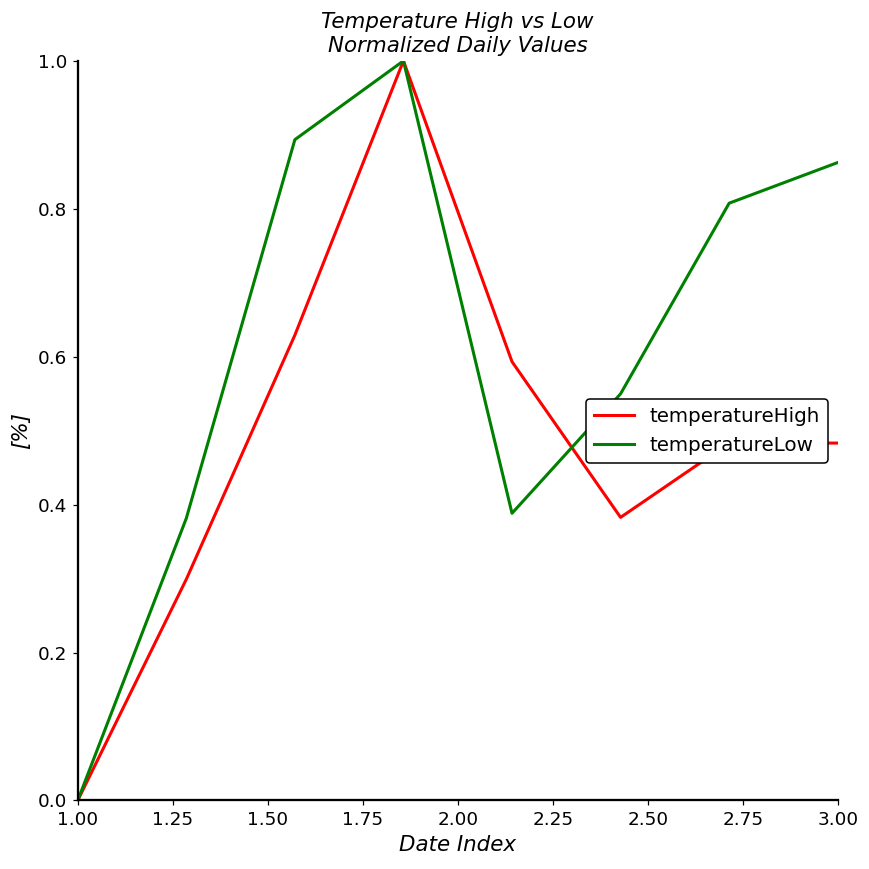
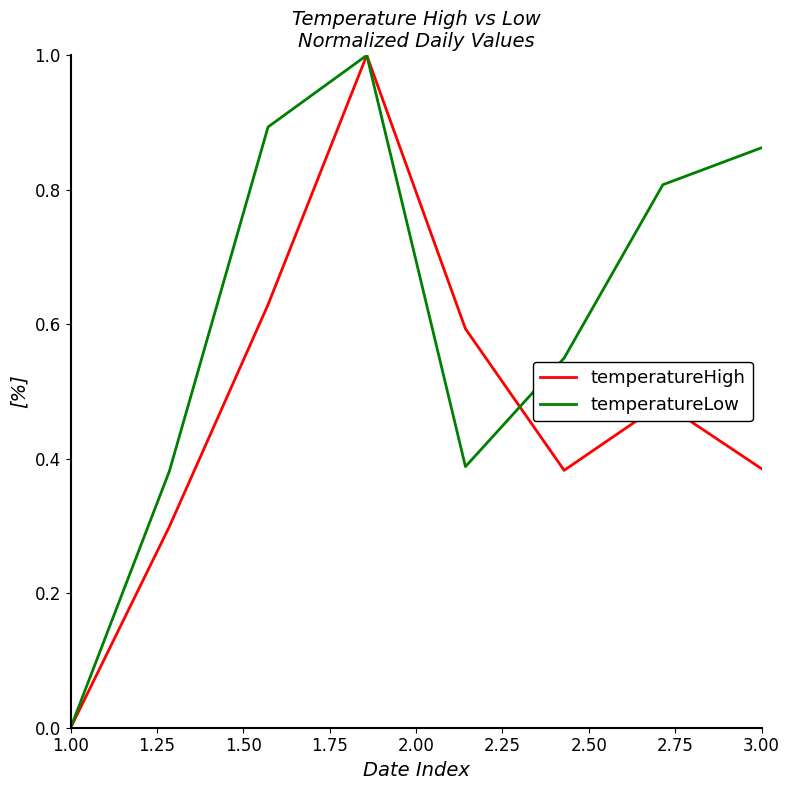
  {
    "temperatureHigh": {
-     "3.00": 0.48
+     "3.00": 0.39
    },
    "temperatureLow": {
      "3.00": 0.86
    }
  }
